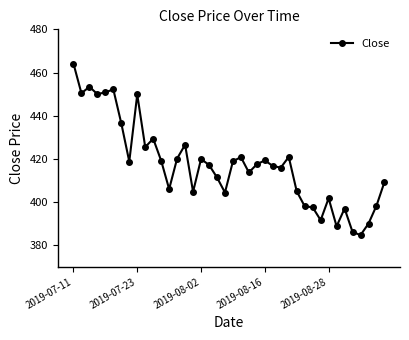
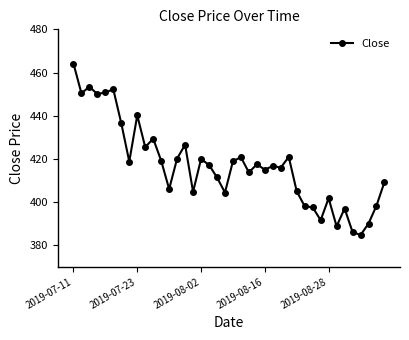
  {
    "2019-07-11": 464,
-   "2019-07-23": 450,
+   "2019-07-23": 440,
    "2019-08-02": 420,
-   "2019-08-16": 419,
+   "2019-08-16": 415,
    "2019-08-28": 402
  }
